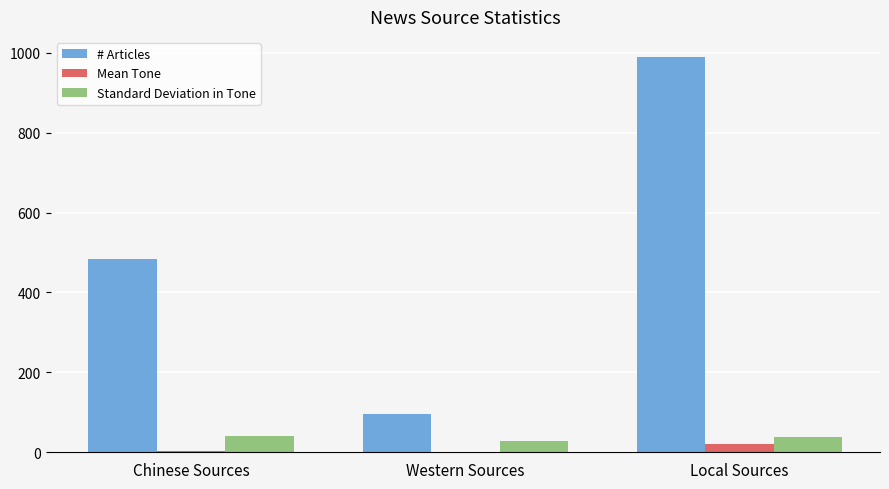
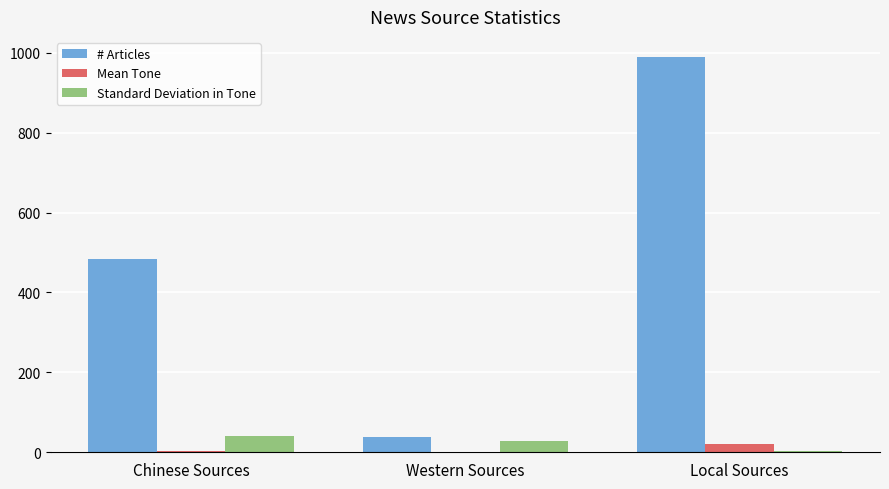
  {
    "# Articles": {
      "Chinese Sources": 480,
-     "Western Sources": 100,
+     "Western Sources": 40,
      "Local Sources": 990
    },
    "Mean Tone": {
      "Local Sources": 20
    },
    "Standard Deviation in Tone": {
      "Chinese Sources": 40,
      "Western Sources": 30,
-     "Local Sources": 40
+     "Local Sources": 0
    }
  }
